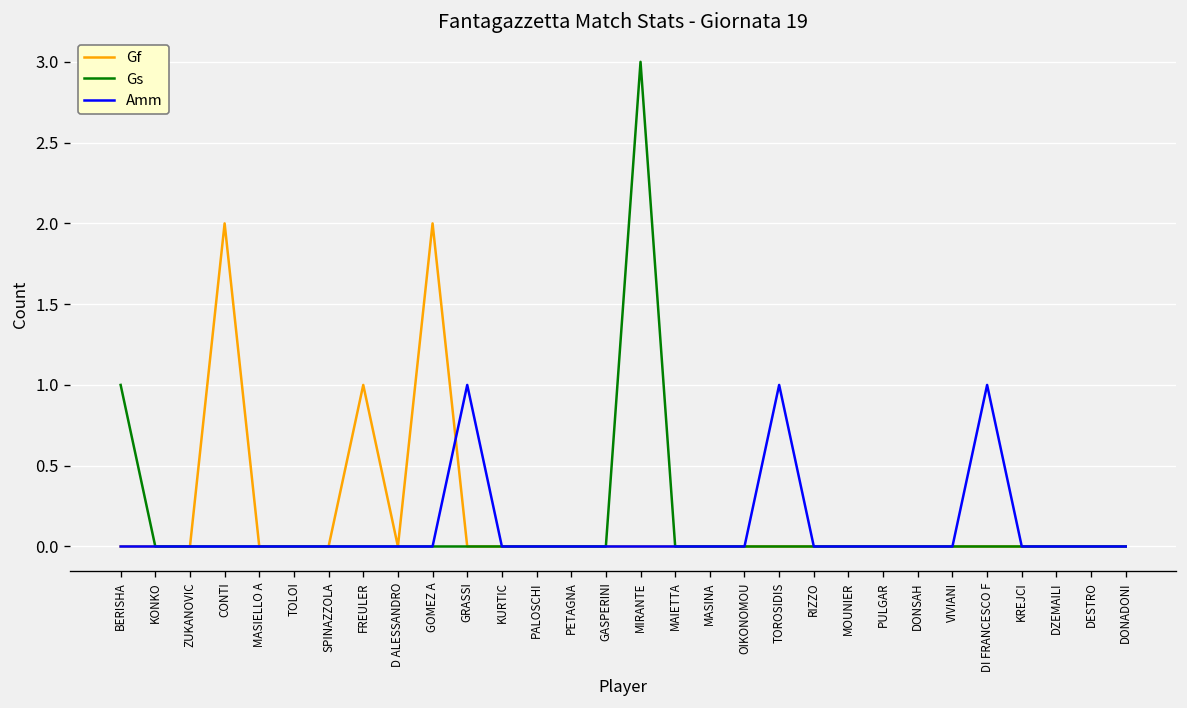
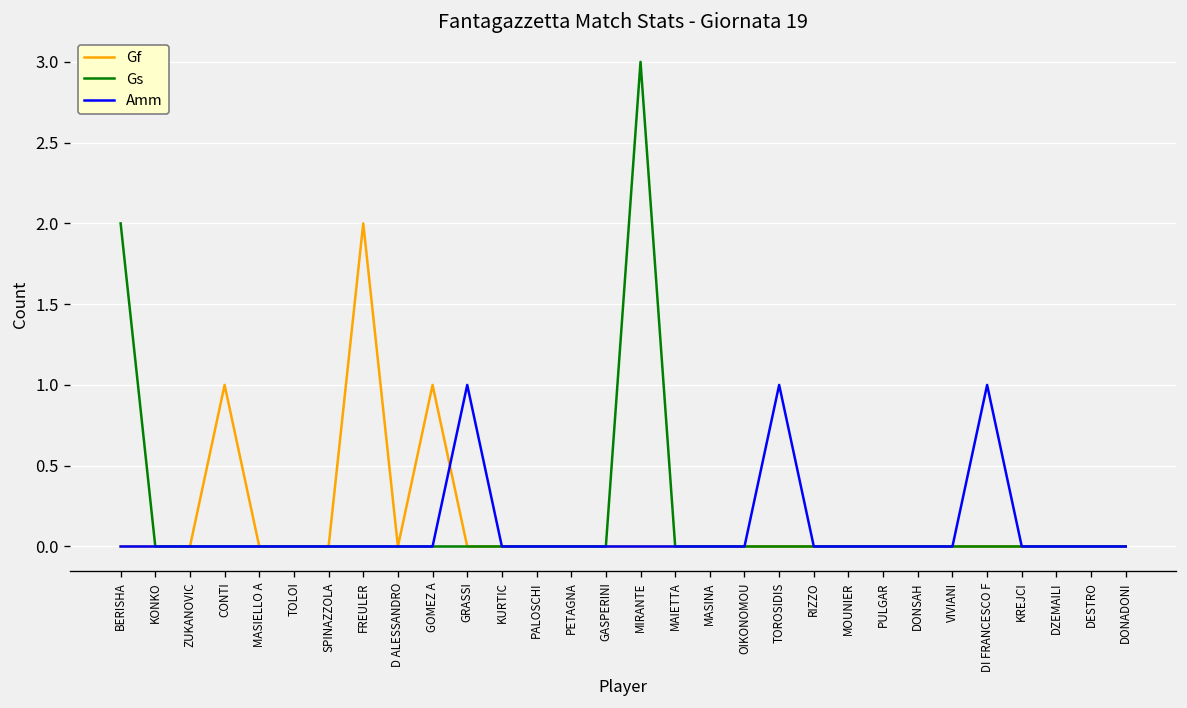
  {
    "Gf": {
-     "CONTI": 2,
-     "FREULER": 1,
-     "GOMEZ A": 2
+     "CONTI": 1,
+     "FREULER": 2,
+     "GOMEZ A": 1
    },
    "Gs": {
-     "BERISHA": 1,
+     "BERISHA": 2,
      "MIRANTE": 3
    },
    "Amm": {
      "GRASSI": 1,
      "TOROSIDIS": 1,
      "DI FRANCESCO F": 1
    }
  }
